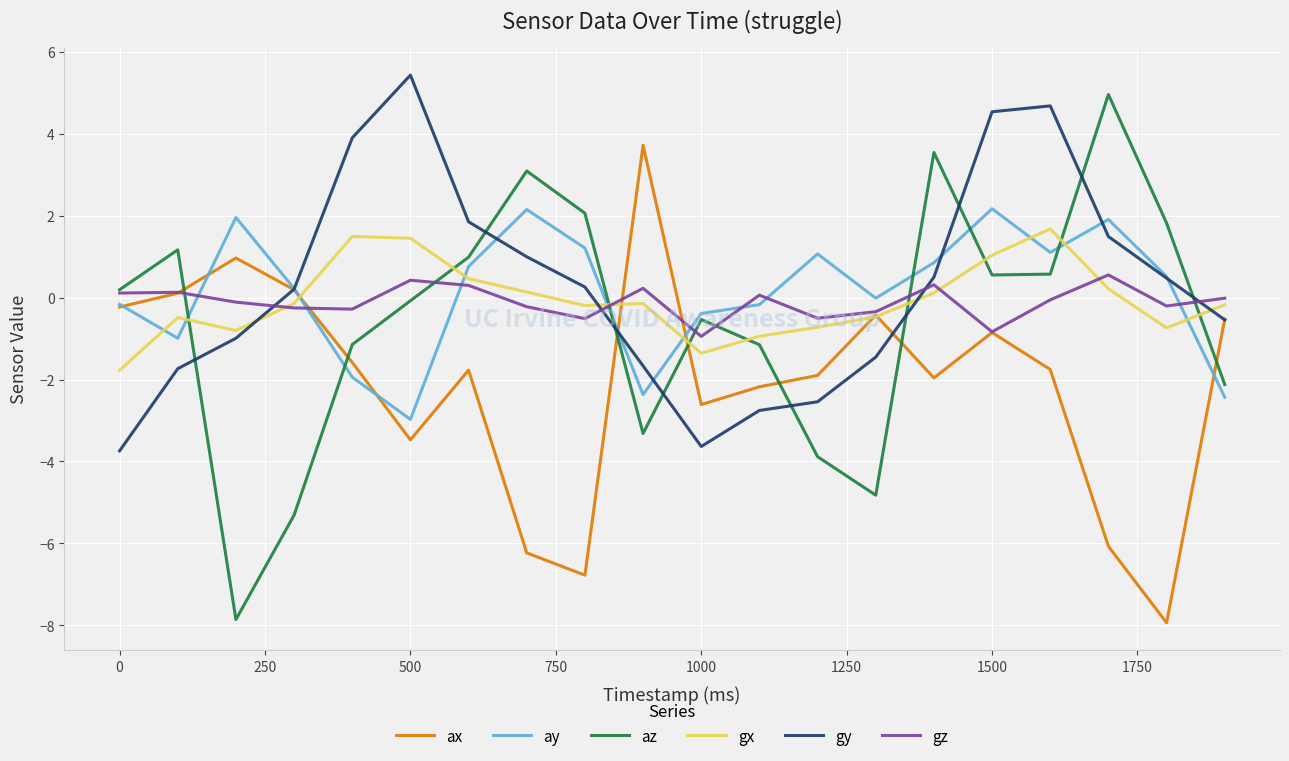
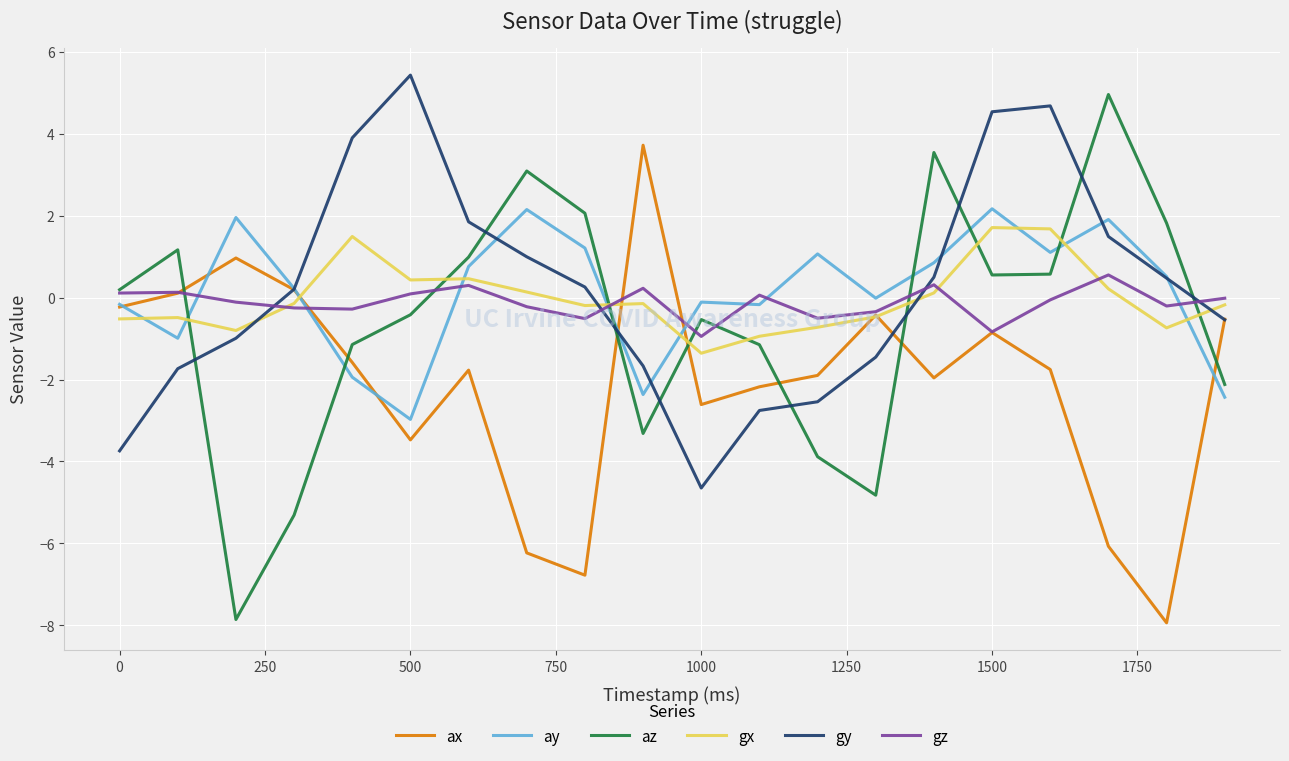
  {
    "ax": {
      "0": -0.2,
      "500": -3.5,
      "1000": -2.6
    },
    "ay": {
      "0": -0.2,
      "500": -3.0,
-     "1000": -0.4,
+     "1000": -0.1,
      "1500": 2.2
    },
    "az": {
      "0": 0.2,
-     "500": -0.1,
+     "500": -0.4,
      "1000": -0.5,
      "1500": 0.6
    },
    "gx": {
-     "0": -1.8,
-     "500": 1.5,
+     "0": -0.5,
+     "500": 0.4,
      "1000": -1.4,
-     "1500": 1.0
+     "1500": 1.7
    },
    "gy": {
      "0": -3.7,
      "500": 5.4,
-     "1000": -3.6,
+     "1000": -4.6,
      "1500": 4.5
    },
    "gz": {
      "0": 0.1,
-     "500": 0.4,
+     "500": 0.1,
      "1000": -0.9
    }
  }
